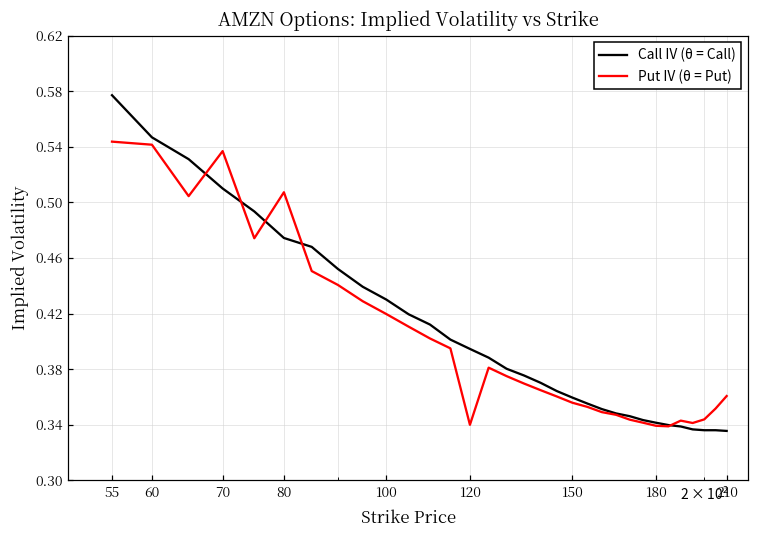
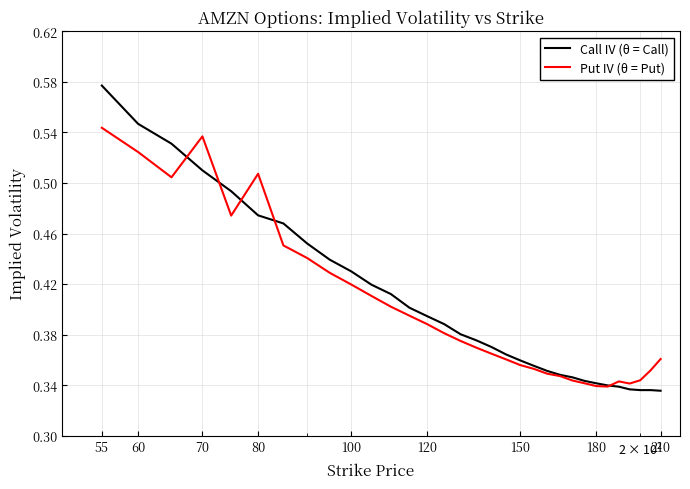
  {
    "Call IV (θ = Call)": {
      "55": 0.577,
      "60": 0.547,
      "70": 0.510,
      "80": 0.474,
      "100": 0.430,
      "120": 0.395,
      "150": 0.360,
      "180": 0.342,
      "210": 0.336
    },
    "Put IV (θ = Put)": {
      "55": 0.544,
-     "60": 0.542,
+     "60": 0.525,
      "70": 0.537,
      "80": 0.507,
      "100": 0.420,
-     "120": 0.340,
+     "120": 0.388,
      "150": 0.356,
      "180": 0.339,
      "210": 0.361
    }
  }
